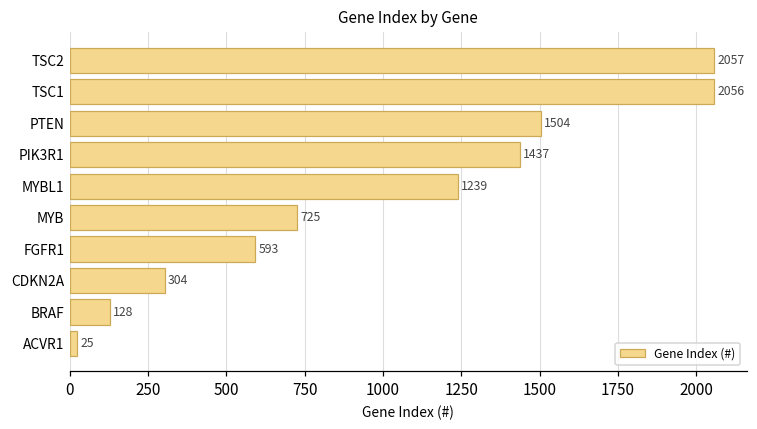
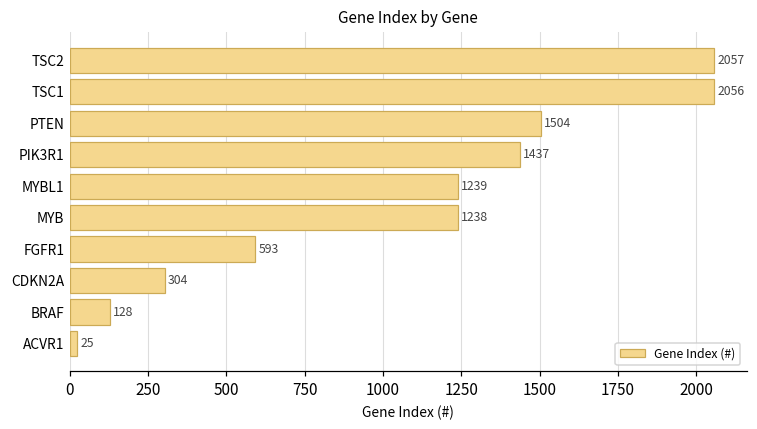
  {
    "TSC2": 2057,
    "TSC1": 2056,
    "PTEN": 1504,
    "PIK3R1": 1437,
    "MYBL1": 1239,
-   "MYB": 725,
+   "MYB": 1238,
    "FGFR1": 593,
    "CDKN2A": 304,
    "BRAF": 128,
    "ACVR1": 25
  }
